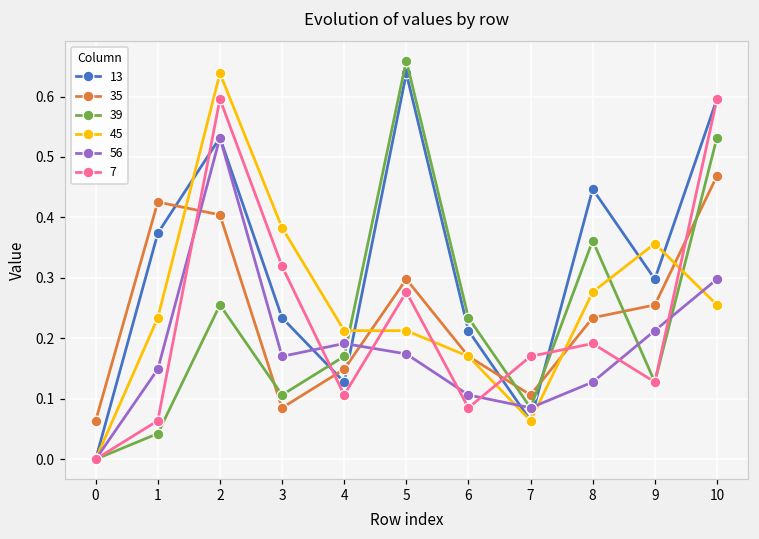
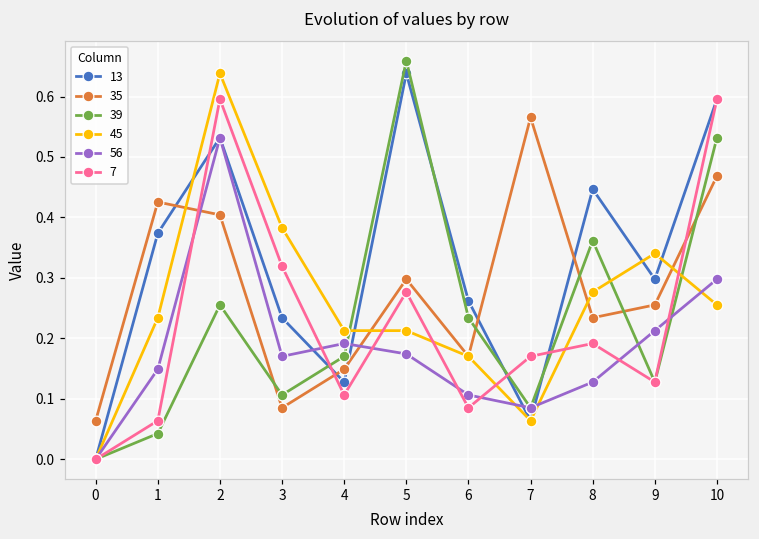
  {
    "13": {
      "1": 0.37,
      "3": 0.23,
      "4": 0.13,
      "5": 0.64,
-     "6": 0.21,
+     "6": 0.26,
      "8": 0.45,
      "9": 0.30
    },
    "35": {
      "0": 0.06,
      "1": 0.43,
      "2": 0.40,
      "3": 0.09,
      "4": 0.15,
      "5": 0.30,
-     "7": 0.11,
+     "7": 0.57,
      "8": 0.23,
      "9": 0.26,
      "10": 0.47
    },
    "39": {
      "1": 0.04,
      "2": 0.26,
      "3": 0.11,
      "4": 0.17,
      "5": 0.66,
      "6": 0.23,
      "8": 0.36,
      "10": 0.53
    },
    "45": {
      "1": 0.23,
      "2": 0.64,
      "3": 0.38,
      "4": 0.21,
      "5": 0.21,
      "8": 0.28,
-     "9": 0.36,
+     "9": 0.34,
      "10": 0.26
    },
    "56": {
      "1": 0.15,
      "3": 0.17,
      "4": 0.19,
      "5": 0.17,
      "6": 0.11,
      "8": 0.13,
      "9": 0.21,
      "10": 0.30
    },
    "7": {
      "1": 0.06,
      "2": 0.60,
      "3": 0.32,
      "4": 0.11,
      "5": 0.28,
      "6": 0.09,
      "7": 0.17,
      "8": 0.19
    }
  }
